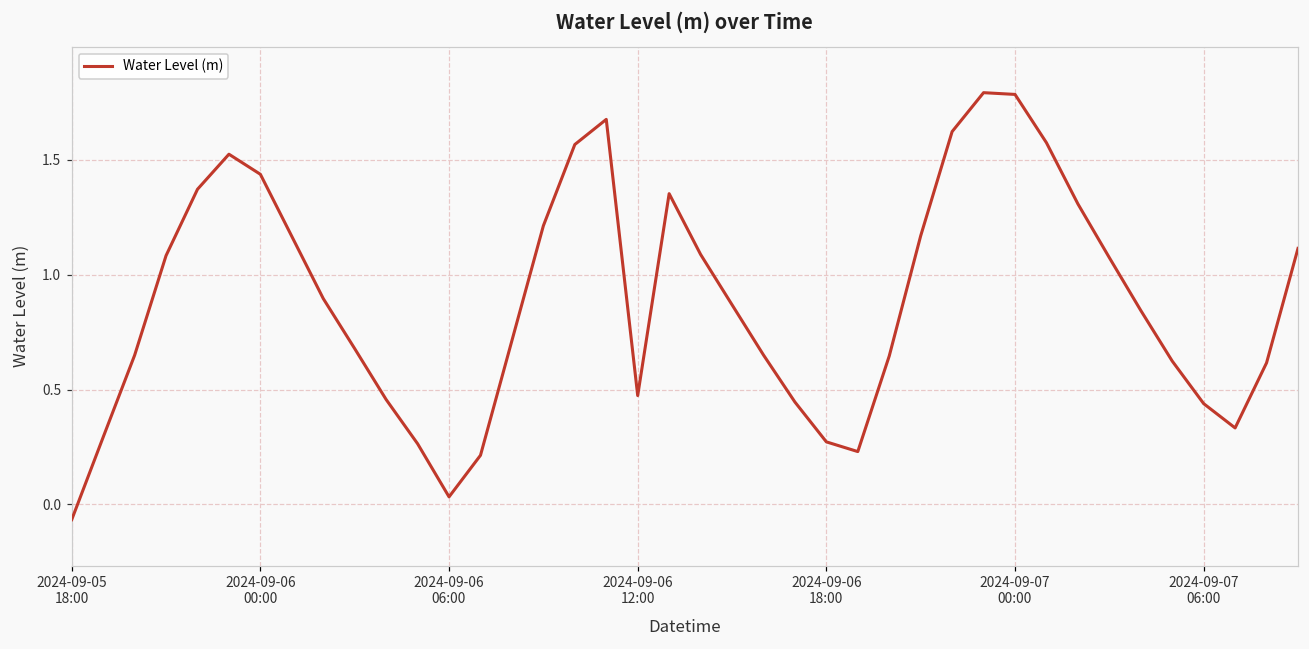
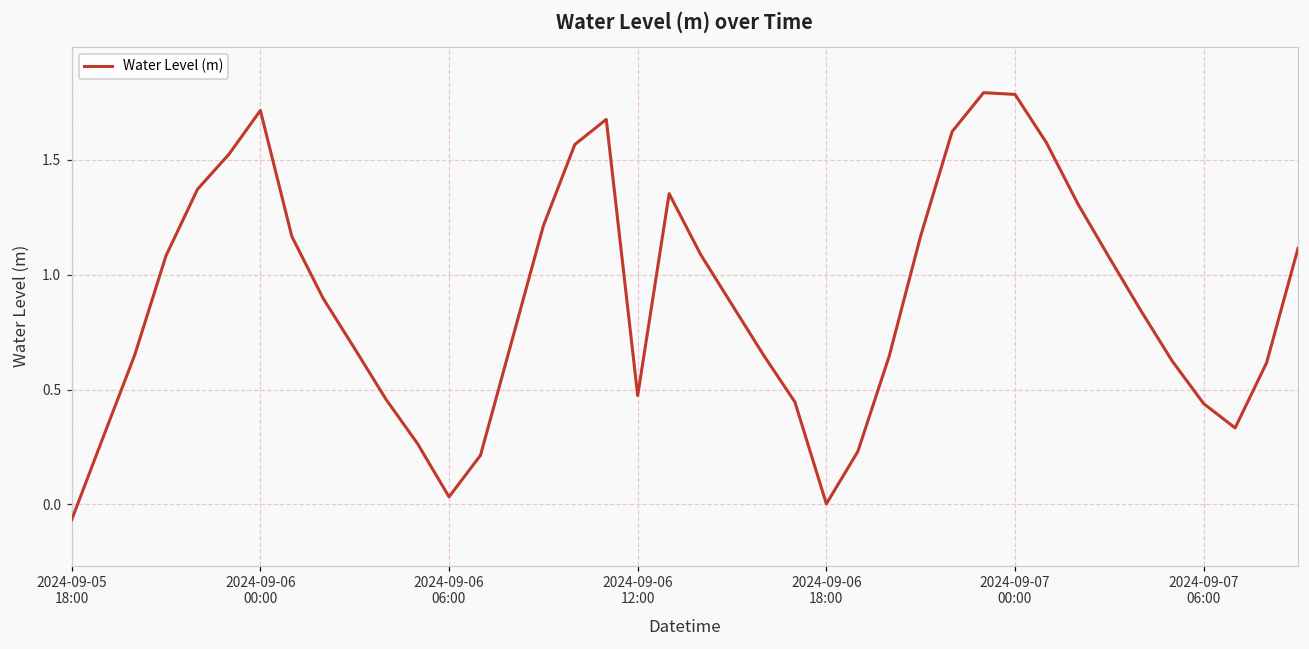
  {
    "2024-09-05 18:00": -0.07,
-   "2024-09-06 00:00": 1.44,
+   "2024-09-06 00:00": 1.72,
    "2024-09-06 06:00": 0.03,
    "2024-09-06 12:00": 0.47,
-   "2024-09-06 18:00": 0.27,
+   "2024-09-06 18:00": 0.00,
    "2024-09-07 00:00": 1.79,
    "2024-09-07 06:00": 0.44
  }
